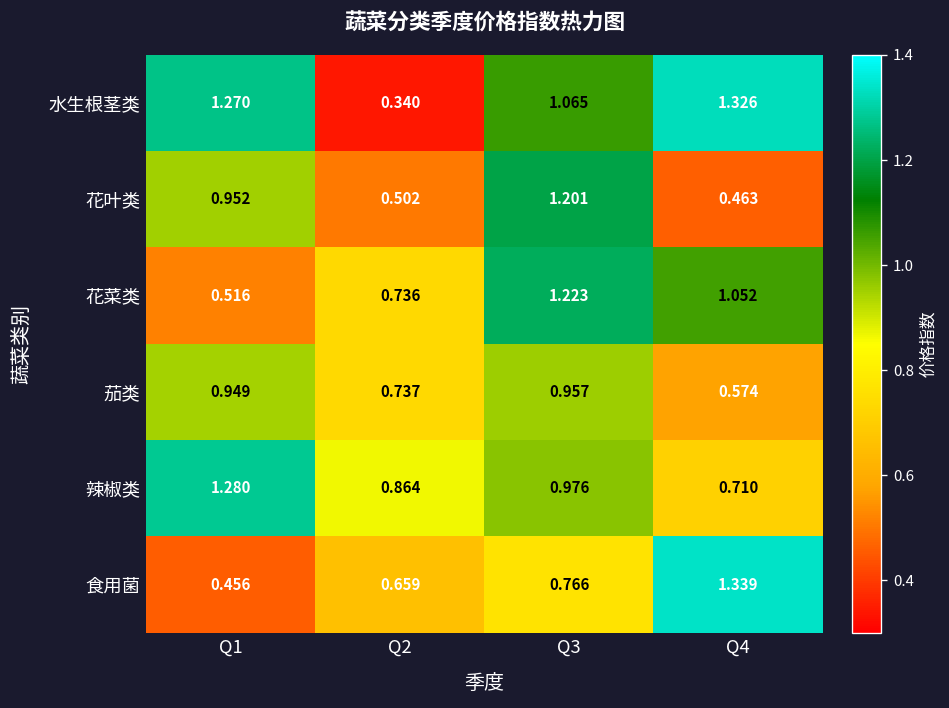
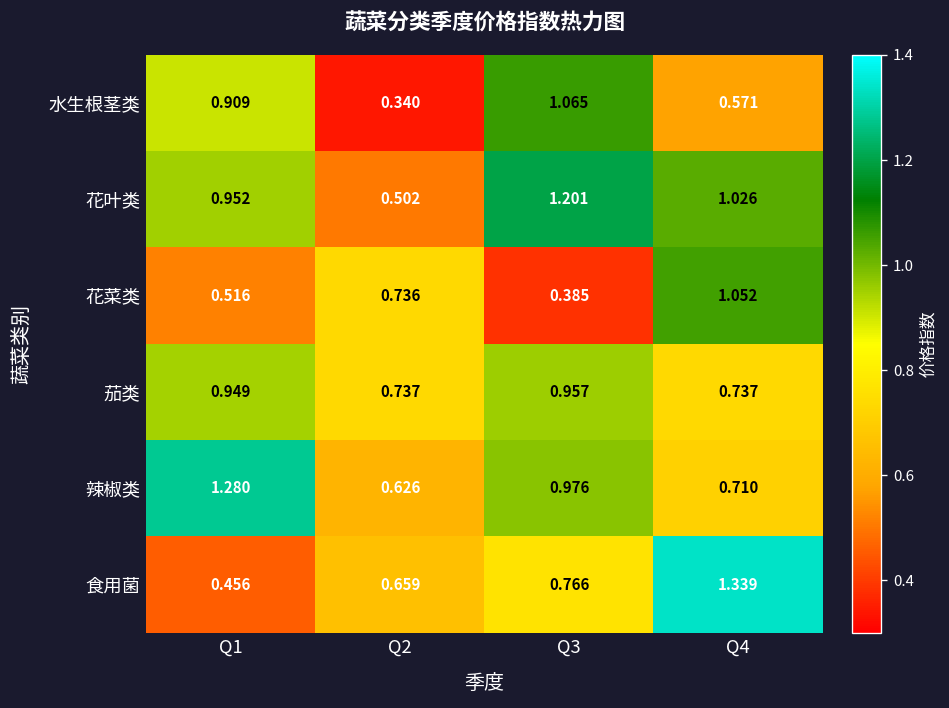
  {
    "水生根茎类": {
-     "Q1": 1.270,
+     "Q1": 0.909,
      "Q2": 0.340,
      "Q3": 1.065,
-     "Q4": 1.326
+     "Q4": 0.571
    },
    "花叶类": {
      "Q1": 0.952,
      "Q2": 0.502,
      "Q3": 1.201,
-     "Q4": 0.463
+     "Q4": 1.026
    },
    "花菜类": {
      "Q1": 0.516,
      "Q2": 0.736,
-     "Q3": 1.223,
+     "Q3": 0.385,
      "Q4": 1.052
    },
    "茄类": {
      "Q1": 0.949,
      "Q2": 0.737,
      "Q3": 0.957,
-     "Q4": 0.574
+     "Q4": 0.737
    },
    "辣椒类": {
      "Q1": 1.280,
-     "Q2": 0.864,
+     "Q2": 0.626,
      "Q3": 0.976,
      "Q4": 0.710
    },
    "食用菌": {
      "Q1": 0.456,
      "Q2": 0.659,
      "Q3": 0.766,
      "Q4": 1.339
    }
  }
